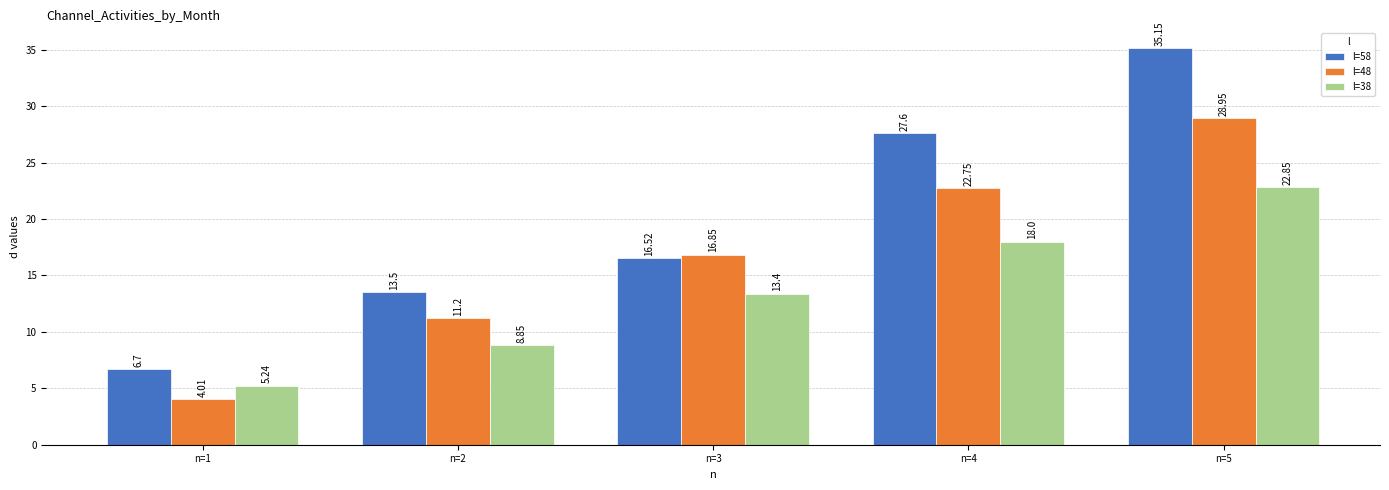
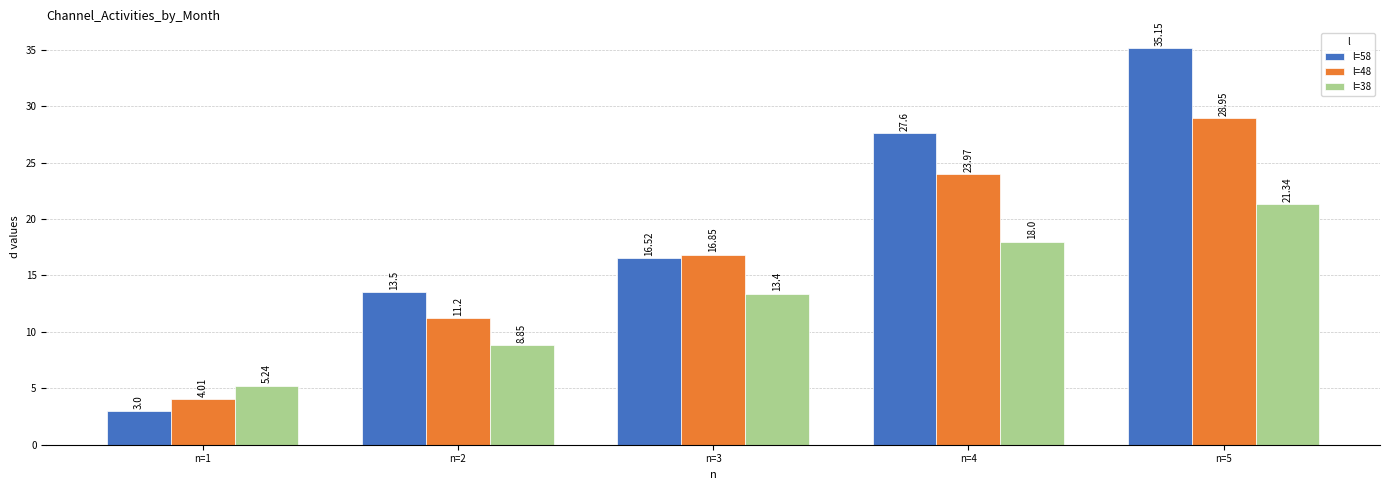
  {
    "l=58": {
-     "n=1": 6.7,
+     "n=1": 3.0,
      "n=2": 13.5,
      "n=3": 16.52,
      "n=4": 27.6,
      "n=5": 35.15
    },
    "l=48": {
      "n=1": 4.01,
      "n=2": 11.2,
      "n=3": 16.85,
-     "n=4": 22.75,
+     "n=4": 23.97,
      "n=5": 28.95
    },
    "l=38": {
      "n=1": 5.24,
      "n=2": 8.85,
      "n=3": 13.4,
      "n=4": 18.0,
-     "n=5": 22.85
+     "n=5": 21.34
    }
  }
